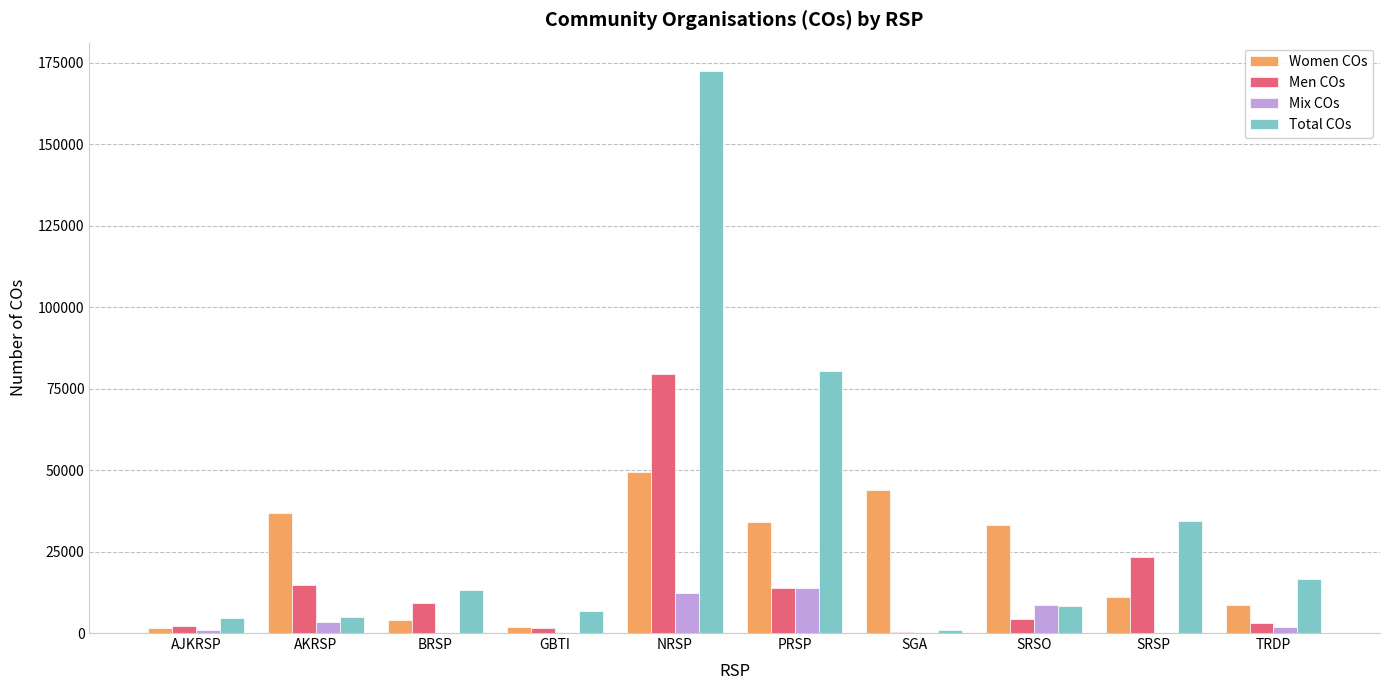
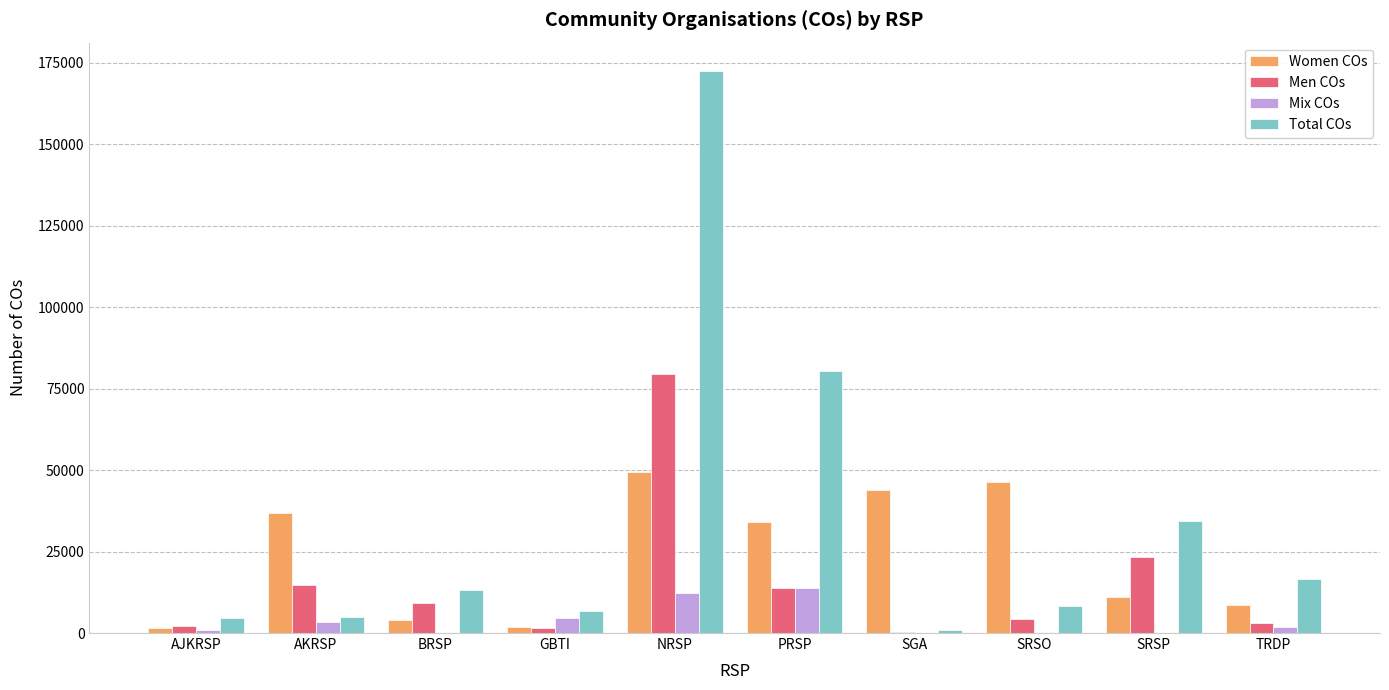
  {
    "Women COs": {
      "AJKRSP": 2000,
      "AKRSP": 37000,
      "BRSP": 4000,
      "GBTI": 2000,
      "NRSP": 49000,
      "PRSP": 34000,
      "SGA": 44000,
-     "SRSO": 33000,
+     "SRSO": 46000,
      "SRSP": 11000,
      "TRDP": 9000
    },
    "Men COs": {
      "AJKRSP": 2000,
      "AKRSP": 15000,
      "BRSP": 9000,
      "GBTI": 1000,
      "NRSP": 79000,
      "PRSP": 14000,
      "SRSO": 4000,
      "SRSP": 23000,
      "TRDP": 3000
    },
    "Mix COs": {
      "AJKRSP": 1000,
      "AKRSP": 4000,
-     "GBTI": 0,
+     "GBTI": 5000,
      "NRSP": 12000,
      "PRSP": 14000,
      "SGA": 0,
-     "SRSO": 9000,
+     "SRSO": 0,
      "SRSP": 0,
      "TRDP": 2000
    },
    "Total COs": {
      "AJKRSP": 5000,
      "AKRSP": 5000,
      "BRSP": 13000,
      "GBTI": 7000,
      "NRSP": 173000,
      "PRSP": 80000,
      "SGA": 1000,
      "SRSO": 8000,
      "SRSP": 34000,
      "TRDP": 17000
    }
  }
